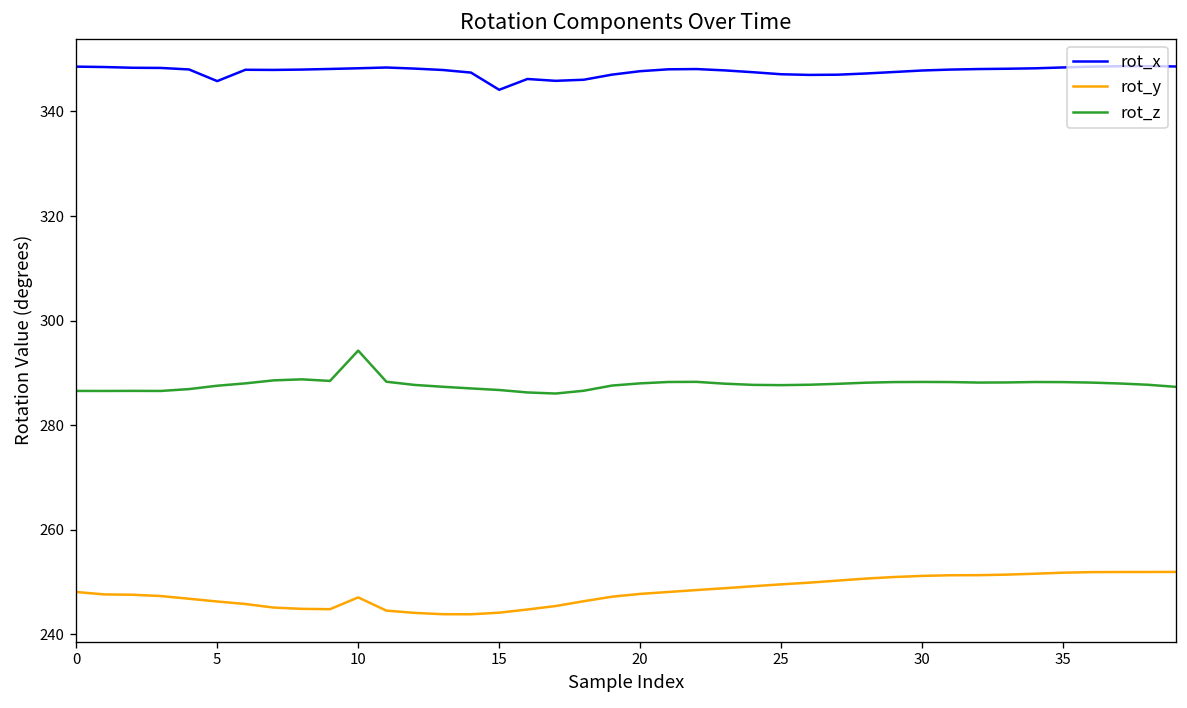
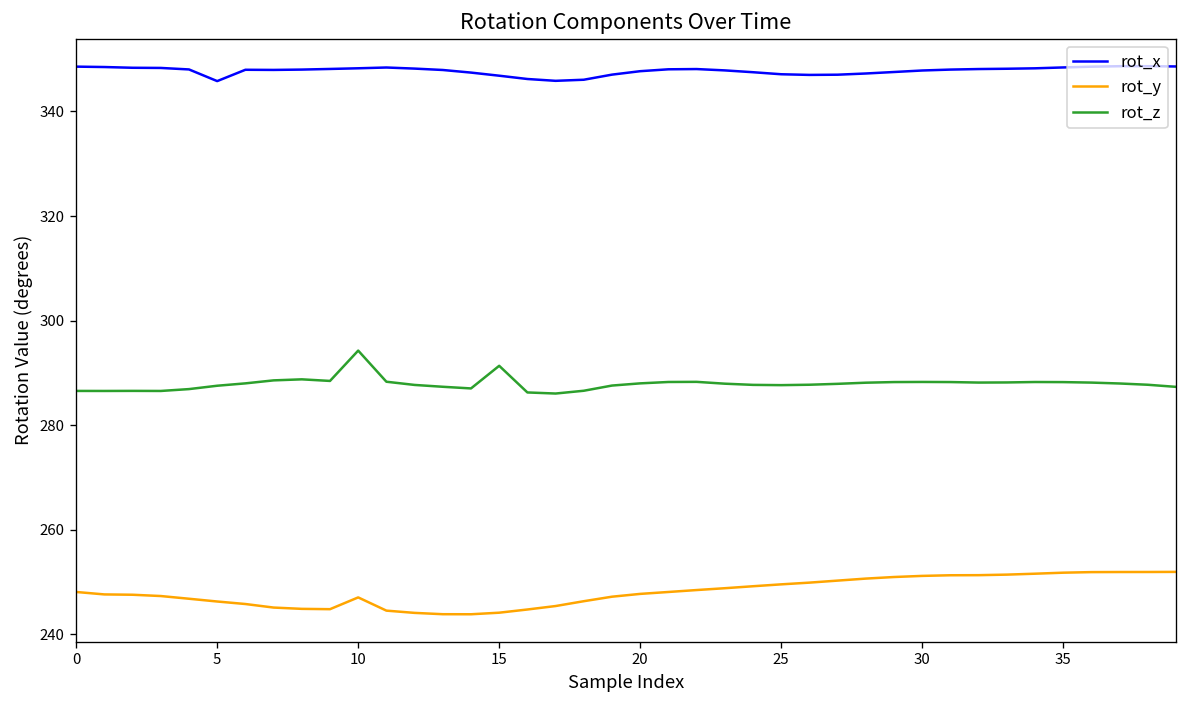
  {
    "rot_x": {
      "0": 349,
      "5": 346,
      "10": 348,
-     "15": 344,
+     "15": 347,
      "20": 348,
      "25": 347,
      "30": 348,
      "35": 348
    },
    "rot_y": {
      "0": 248,
      "5": 246,
      "10": 247,
      "15": 244,
      "20": 248,
      "25": 250,
      "30": 251,
      "35": 252
    },
    "rot_z": {
      "0": 287,
      "5": 288,
      "10": 294,
-     "15": 287,
+     "15": 291,
      "20": 288,
      "25": 288,
      "30": 288,
      "35": 288
    }
  }
